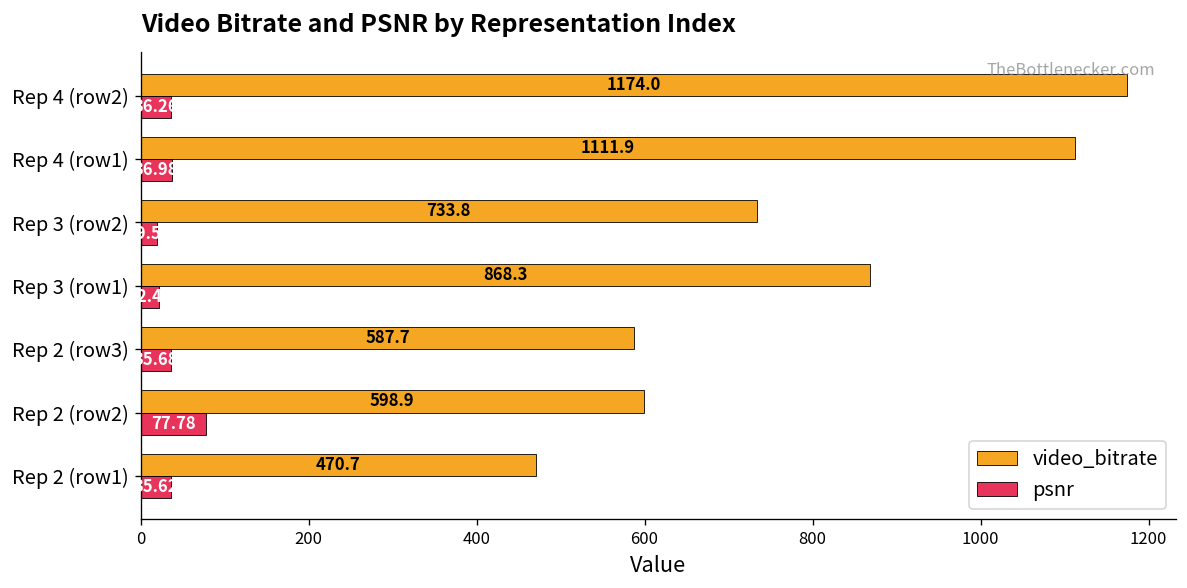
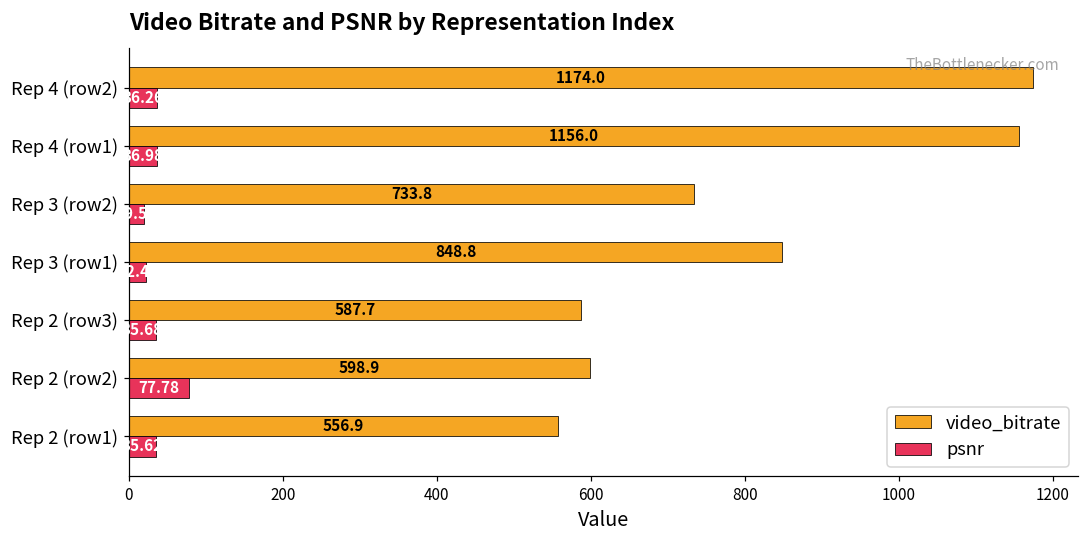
  {
    "video_bitrate": {
      "Rep 4 (row2)": 1174.0,
-     "Rep 4 (row1)": 1111.9,
+     "Rep 4 (row1)": 1156.0,
      "Rep 3 (row2)": 733.8,
-     "Rep 3 (row1)": 868.3,
+     "Rep 3 (row1)": 848.8,
      "Rep 2 (row3)": 587.7,
      "Rep 2 (row2)": 598.9,
-     "Rep 2 (row1)": 470.7
+     "Rep 2 (row1)": 556.9
    },
    "psnr": {
      "Rep 4 (row2)": 36.26,
      "Rep 4 (row1)": 36.98,
      "Rep 2 (row3)": 35.68,
      "Rep 2 (row2)": 77.78,
      "Rep 2 (row1)": 35.62
    }
  }
